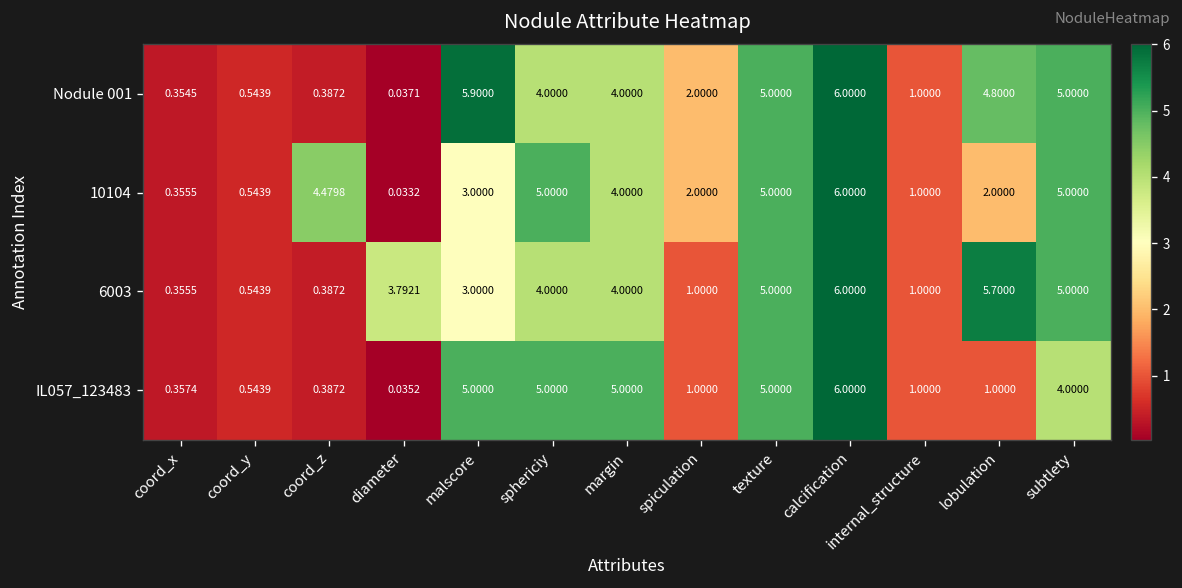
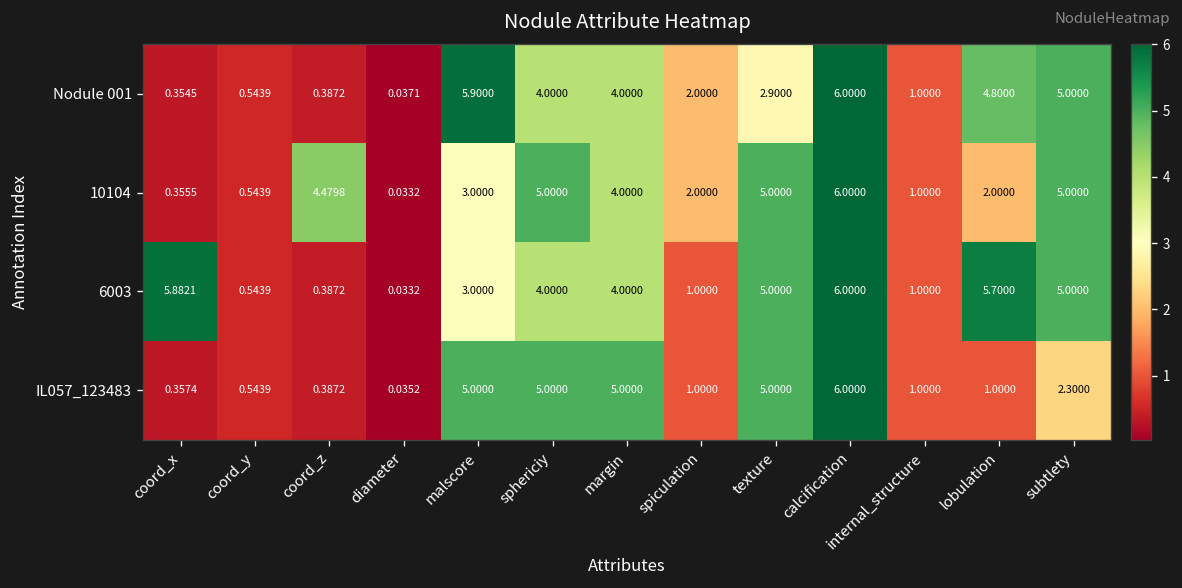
  {
    "Nodule 001": {
      "coord_x": 0.3545,
      "coord_y": 0.5439,
      "coord_z": 0.3872,
      "diameter": 0.0371,
      "malscore": 5.9000,
      "sphericiy": 4.0000,
      "margin": 4.0000,
      "spiculation": 2.0000,
-     "texture": 5.0000,
+     "texture": 2.9000,
      "calcification": 6.0000,
      "internal_structure": 1.0000,
      "lobulation": 4.8000,
      "subtlety": 5.0000
    },
    "10104": {
      "coord_x": 0.3555,
      "coord_y": 0.5439,
      "coord_z": 4.4798,
      "diameter": 0.0332,
      "malscore": 3.0000,
      "sphericiy": 5.0000,
      "margin": 4.0000,
      "spiculation": 2.0000,
      "texture": 5.0000,
      "calcification": 6.0000,
      "internal_structure": 1.0000,
      "lobulation": 2.0000,
      "subtlety": 5.0000
    },
    "6003": {
-     "coord_x": 0.3555,
+     "coord_x": 5.8821,
      "coord_y": 0.5439,
      "coord_z": 0.3872,
-     "diameter": 3.7921,
+     "diameter": 0.0332,
      "malscore": 3.0000,
      "sphericiy": 4.0000,
      "margin": 4.0000,
      "spiculation": 1.0000,
      "texture": 5.0000,
      "calcification": 6.0000,
      "internal_structure": 1.0000,
      "lobulation": 5.7000,
      "subtlety": 5.0000
    },
    "IL057_123483": {
      "coord_x": 0.3574,
      "coord_y": 0.5439,
      "coord_z": 0.3872,
      "diameter": 0.0352,
      "malscore": 5.0000,
      "sphericiy": 5.0000,
      "margin": 5.0000,
      "spiculation": 1.0000,
      "texture": 5.0000,
      "calcification": 6.0000,
      "internal_structure": 1.0000,
      "lobulation": 1.0000,
-     "subtlety": 4.0000
+     "subtlety": 2.3000
    }
  }
